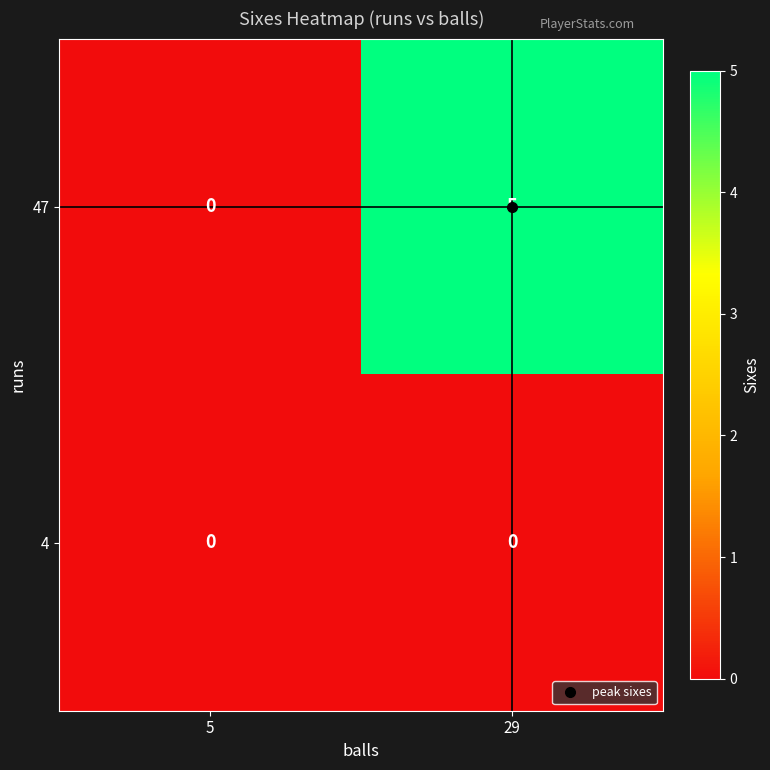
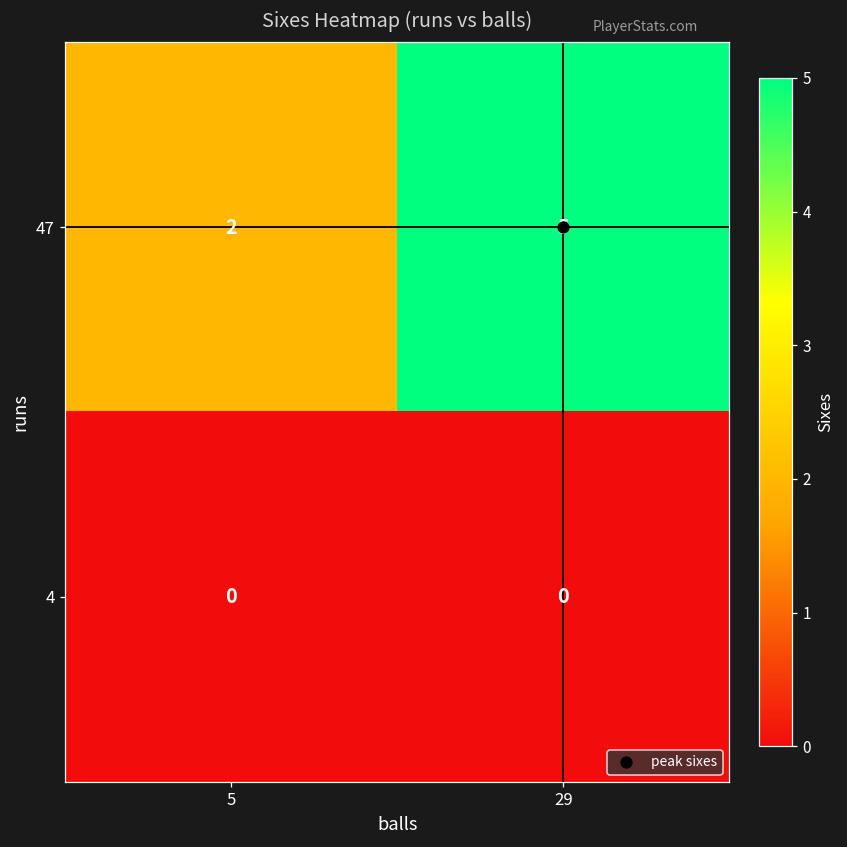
  {
    "47": {
-     "5": 0
+     "5": 2
    },
    "4": {
      "5": 0,
      "29": 0
    }
  }
